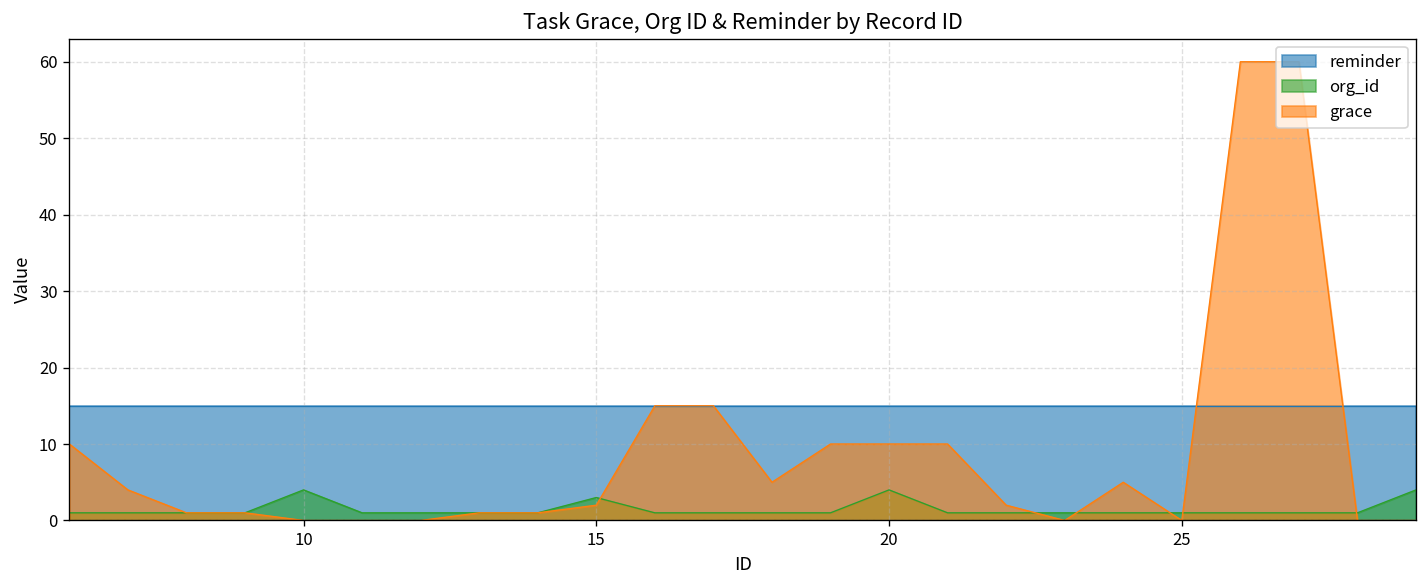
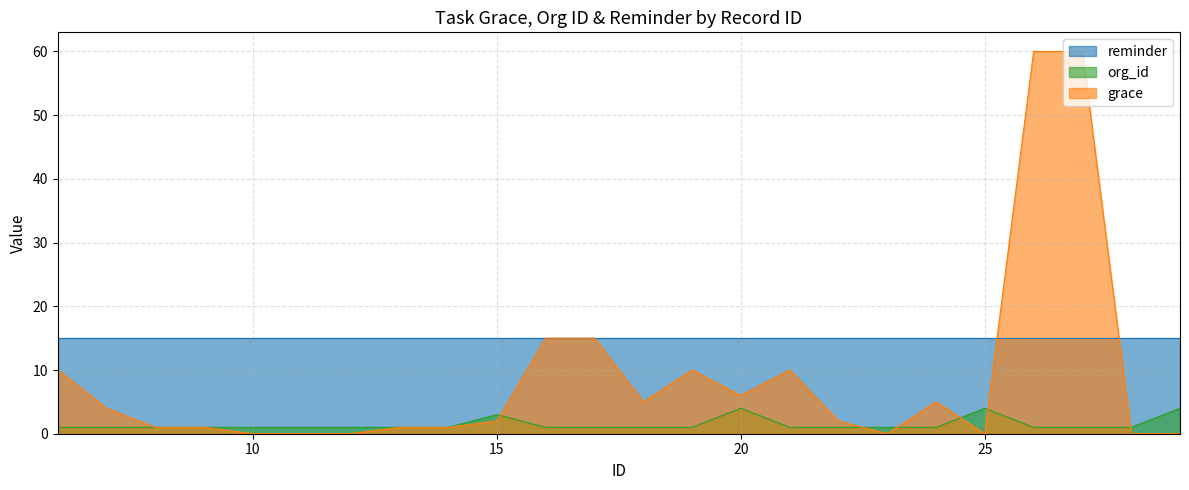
  {
    "reminder": {
      "10": 15,
      "15": 15,
      "20": 15,
      "25": 15
    },
    "org_id": {
-     "10": 4,
+     "10": 1,
      "15": 3,
      "20": 4,
-     "25": 1
+     "25": 4
    },
    "grace": {
      "10": 0,
      "15": 2,
-     "20": 10,
+     "20": 6,
      "25": 0
    }
  }
